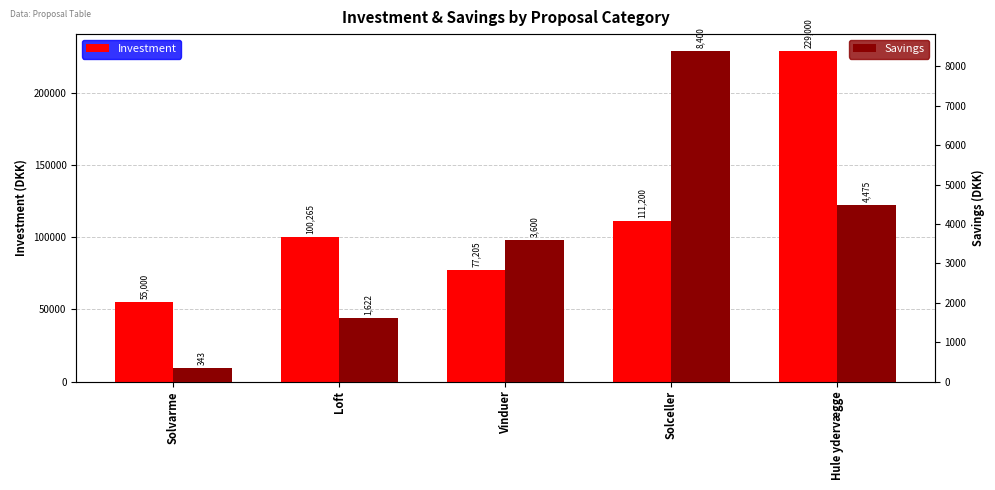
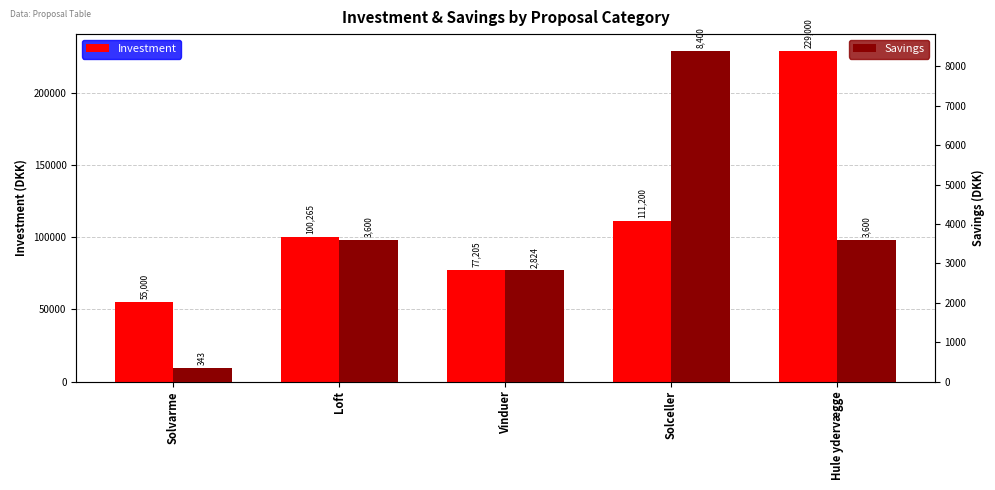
  {
    "Investment": {
      "Solvarme": "55,000",
      "Loft": "100,265",
      "Vinduer": "77,205",
      "Solceller": "111,200",
      "Hule ydervægge": "229,000"
    },
    "Savings": {
      "Solvarme": "343",
-     "Loft": "1,622",
-     "Vinduer": "3,600",
+     "Loft": "3,600",
+     "Vinduer": "2,824",
      "Solceller": "8,400",
-     "Hule ydervægge": "4,475"
+     "Hule ydervægge": "3,600"
    }
  }
